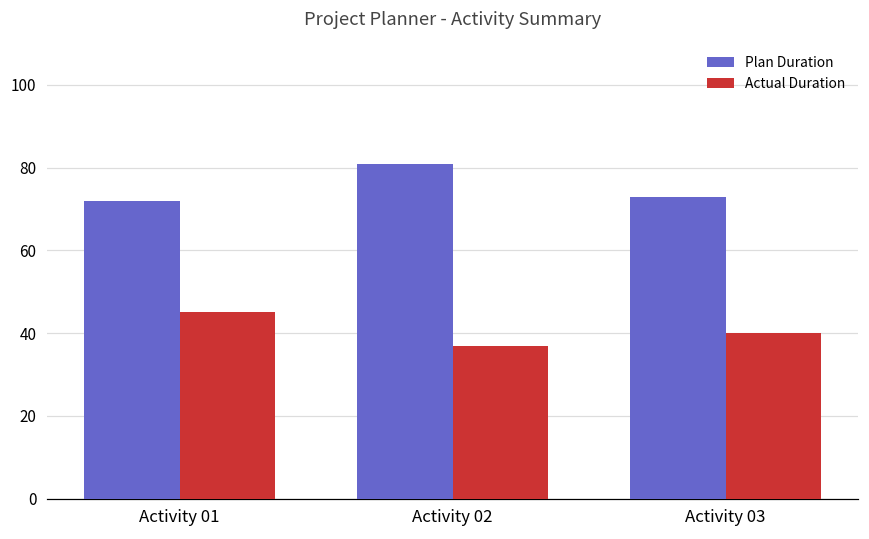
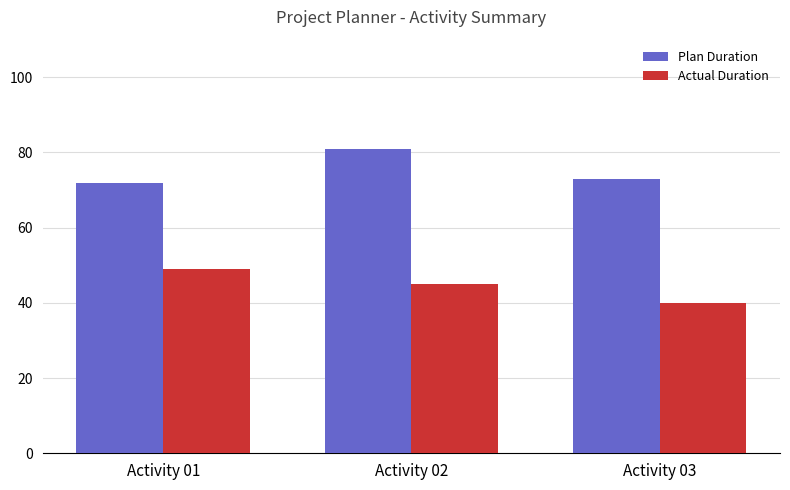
  {
    "Plan Duration": {
      "Activity 01": 72,
      "Activity 02": 81,
      "Activity 03": 73
    },
    "Actual Duration": {
-     "Activity 01": 45,
-     "Activity 02": 37,
+     "Activity 01": 49,
+     "Activity 02": 45,
      "Activity 03": 40
    }
  }
